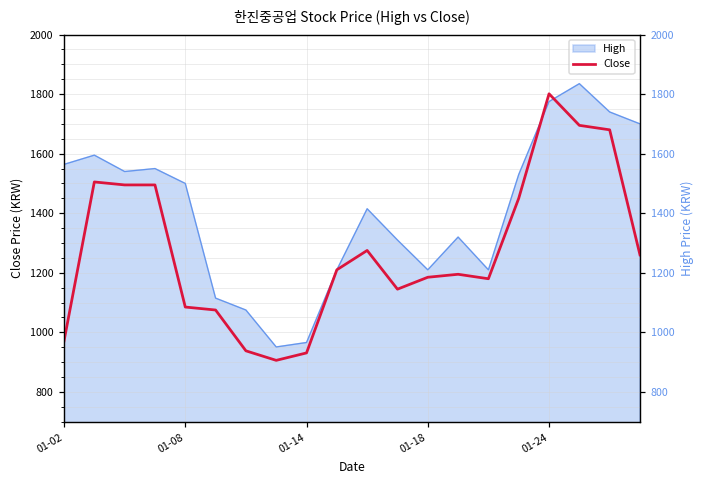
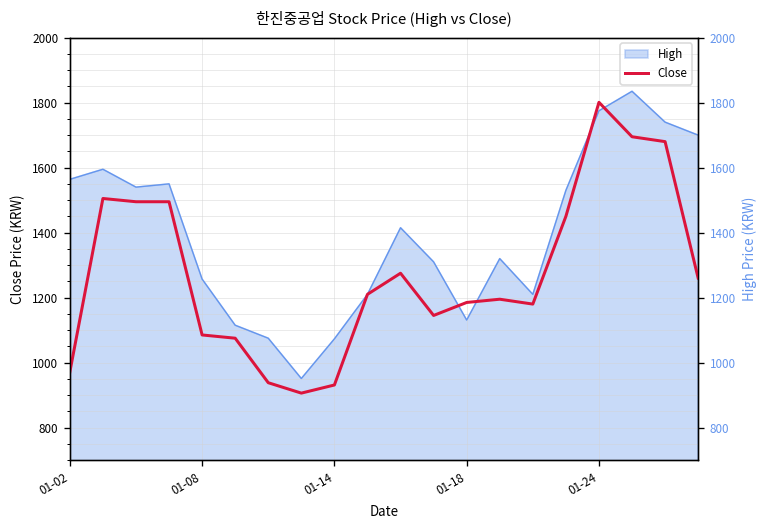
  {
    "High": {
      "01-02": 1560,
-     "01-08": 1500,
-     "01-14": 970,
-     "01-18": 1210,
+     "01-08": 1260,
+     "01-14": 1070,
+     "01-18": 1130,
      "01-24": 1780
    },
    "Close": {
      "01-02": 970,
      "01-08": 1090,
      "01-14": 930,
      "01-18": 1190,
      "01-24": 1800
    }
  }
